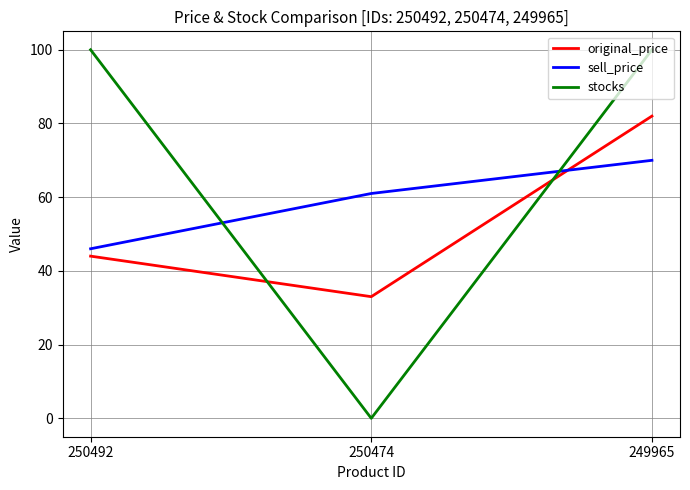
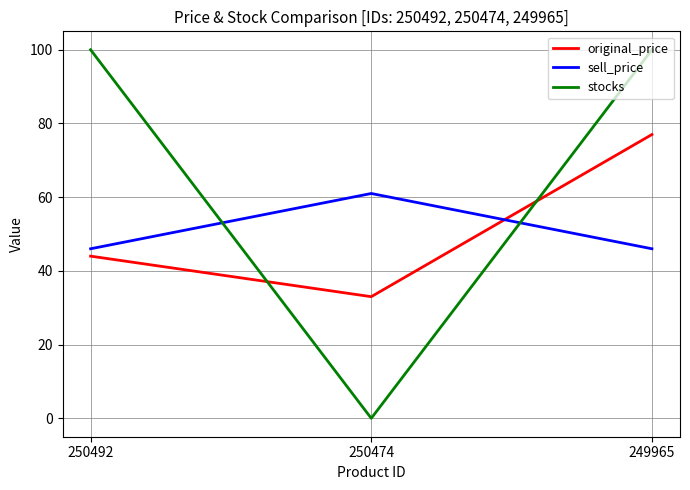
  {
    "original_price": {
      "250492": 44,
      "250474": 33,
-     "249965": 82
+     "249965": 77
    },
    "sell_price": {
      "250492": 46,
      "250474": 61,
-     "249965": 70
+     "249965": 46
    },
    "stocks": {
      "250492": 100,
      "250474": 0
    }
  }
